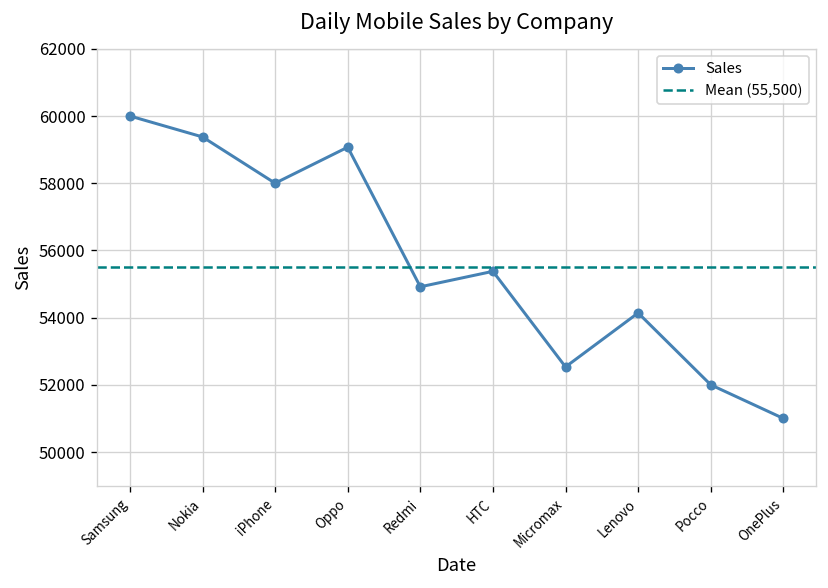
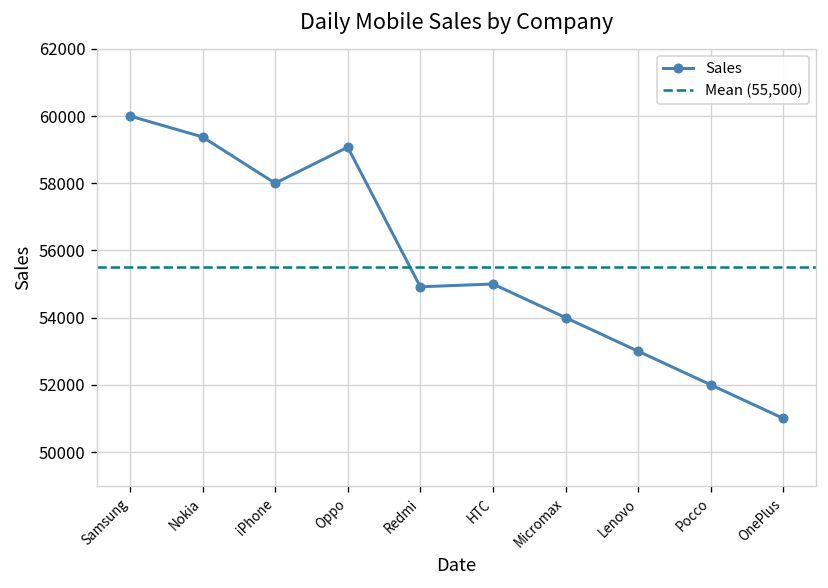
  {
    "Samsung": 60000,
    "Nokia": 59400,
    "iPhone": 58000,
    "Oppo": 59100,
    "Redmi": 54900,
-   "HTC": 55400,
-   "Micromax": 52500,
-   "Lenovo": 54100,
+   "HTC": 55000,
+   "Micromax": 54000,
+   "Lenovo": 53000,
    "Pocco": 52000,
    "OnePlus": 51000
  }
